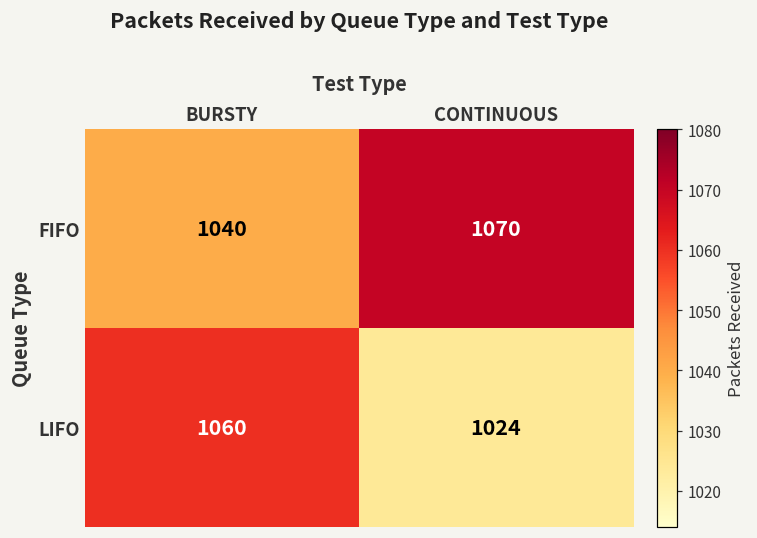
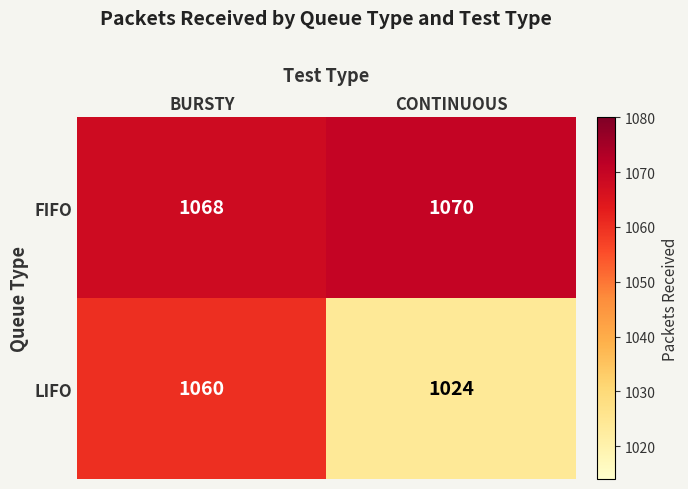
  {
    "FIFO": {
-     "BURSTY": 1040,
+     "BURSTY": 1068,
      "CONTINUOUS": 1070
    },
    "LIFO": {
      "BURSTY": 1060,
      "CONTINUOUS": 1024
    }
  }
